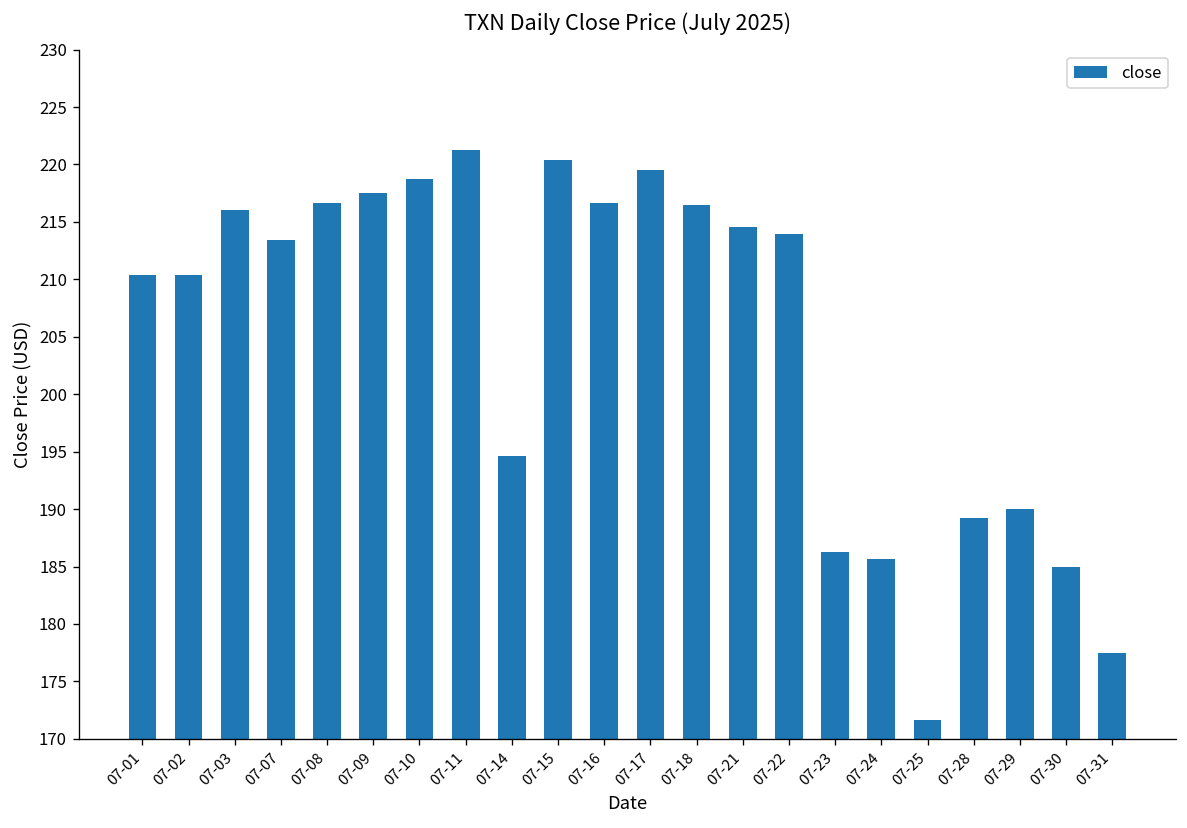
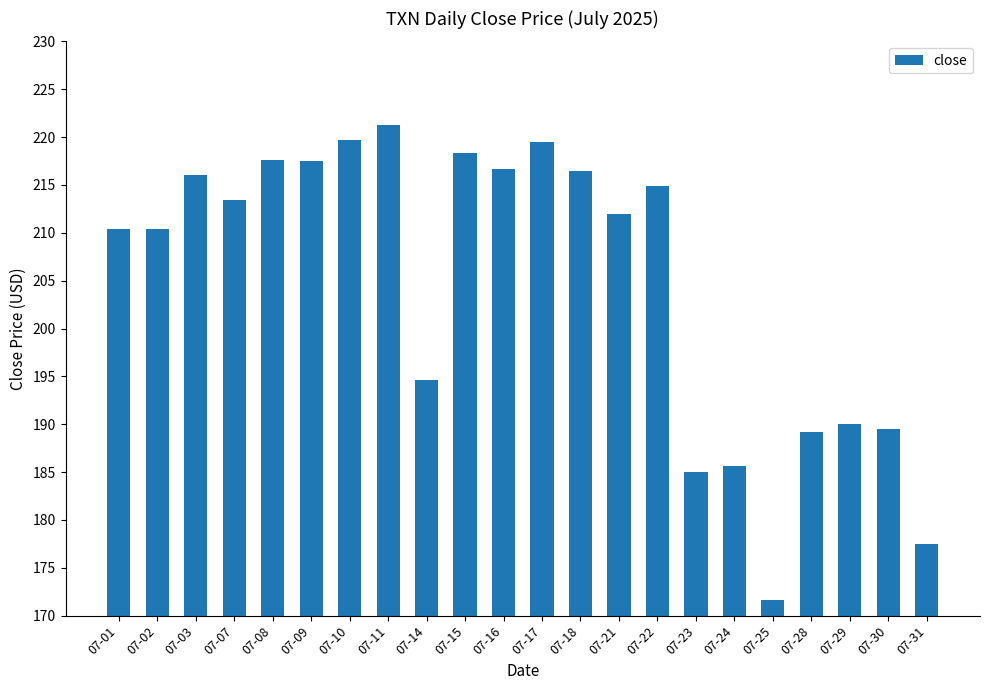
  {
    "07-01": 210,
    "07-02": 210,
    "07-03": 216,
    "07-07": 213,
-   "07-08": 217,
+   "07-08": 218,
    "07-09": 217,
-   "07-10": 219,
+   "07-10": 220,
    "07-11": 221,
    "07-14": 195,
-   "07-15": 220,
+   "07-15": 218,
    "07-16": 217,
    "07-17": 220,
    "07-18": 217,
-   "07-21": 215,
-   "07-22": 214,
-   "07-23": 186,
+   "07-21": 212,
+   "07-22": 215,
+   "07-23": 185,
    "07-24": 186,
    "07-25": 172,
    "07-28": 189,
    "07-29": 190,
-   "07-30": 185,
+   "07-30": 190,
    "07-31": 177
  }
